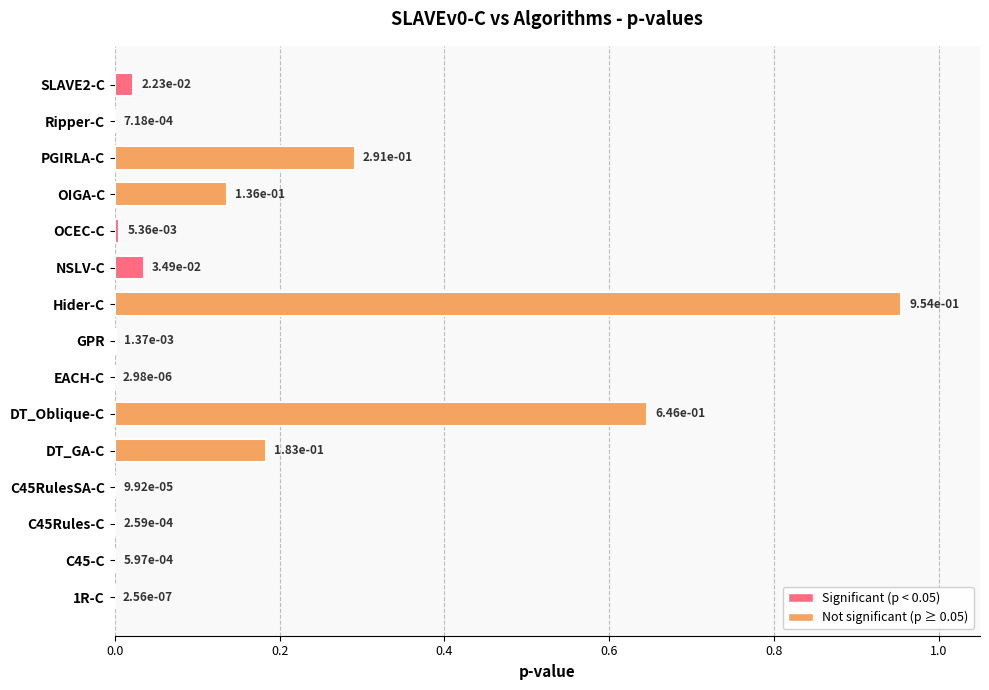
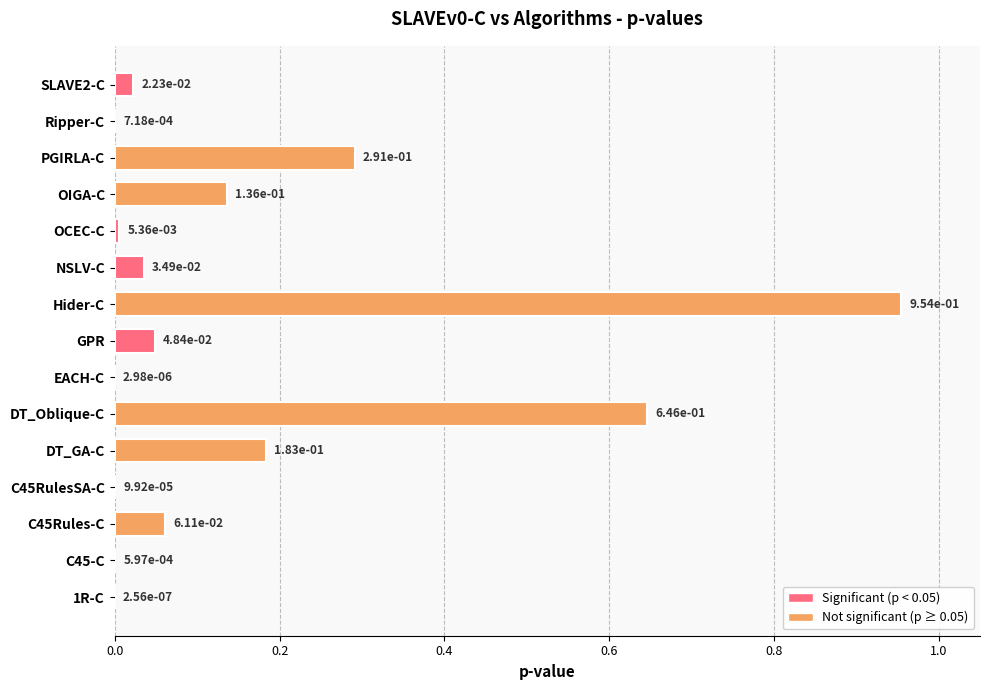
  {
    "SLAVE2-C": "2.23e-02",
    "Ripper-C": "7.18e-04",
    "PGIRLA-C": "2.91e-01",
    "OIGA-C": "1.36e-01",
    "OCEC-C": "5.36e-03",
    "NSLV-C": "3.49e-02",
    "Hider-C": "9.54e-01",
-   "GPR": "1.37e-03",
+   "GPR": "4.84e-02",
    "EACH-C": "2.98e-06",
    "DT_Oblique-C": "6.46e-01",
    "DT_GA-C": "1.83e-01",
    "C45RulesSA-C": "9.92e-05",
-   "C45Rules-C": "2.59e-04",
+   "C45Rules-C": "6.11e-02",
    "C45-C": "5.97e-04",
    "1R-C": "2.56e-07"
  }
